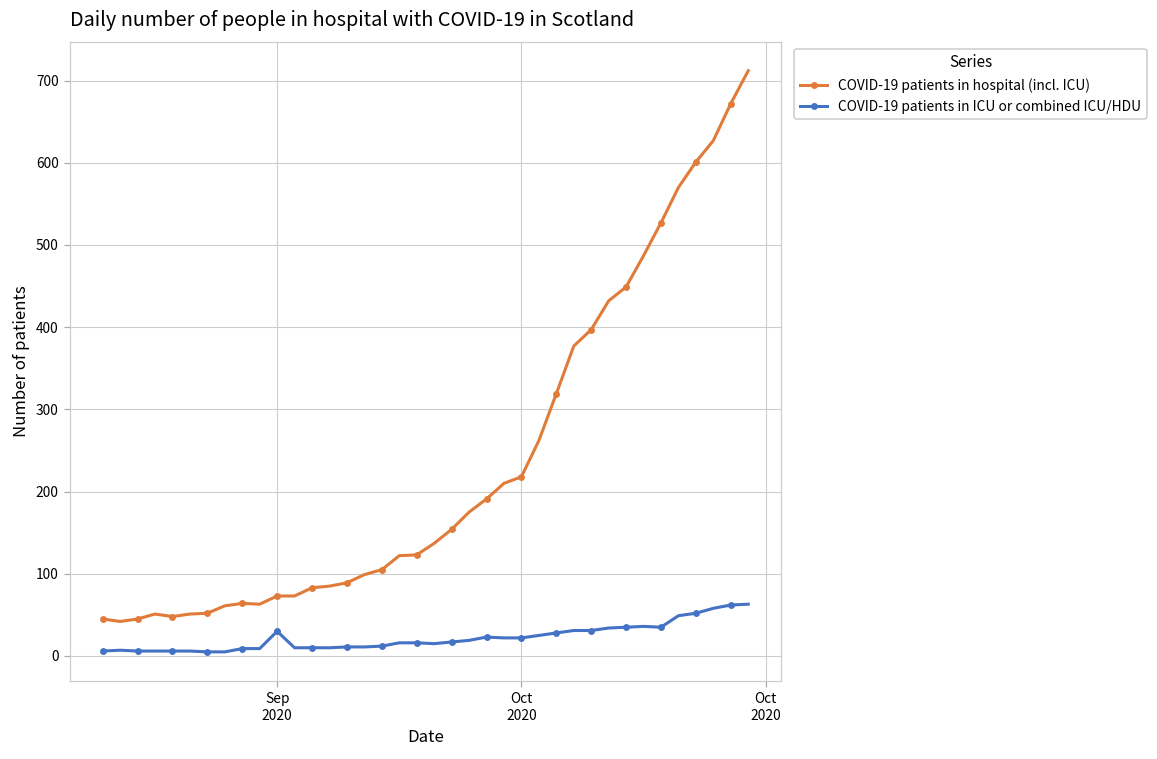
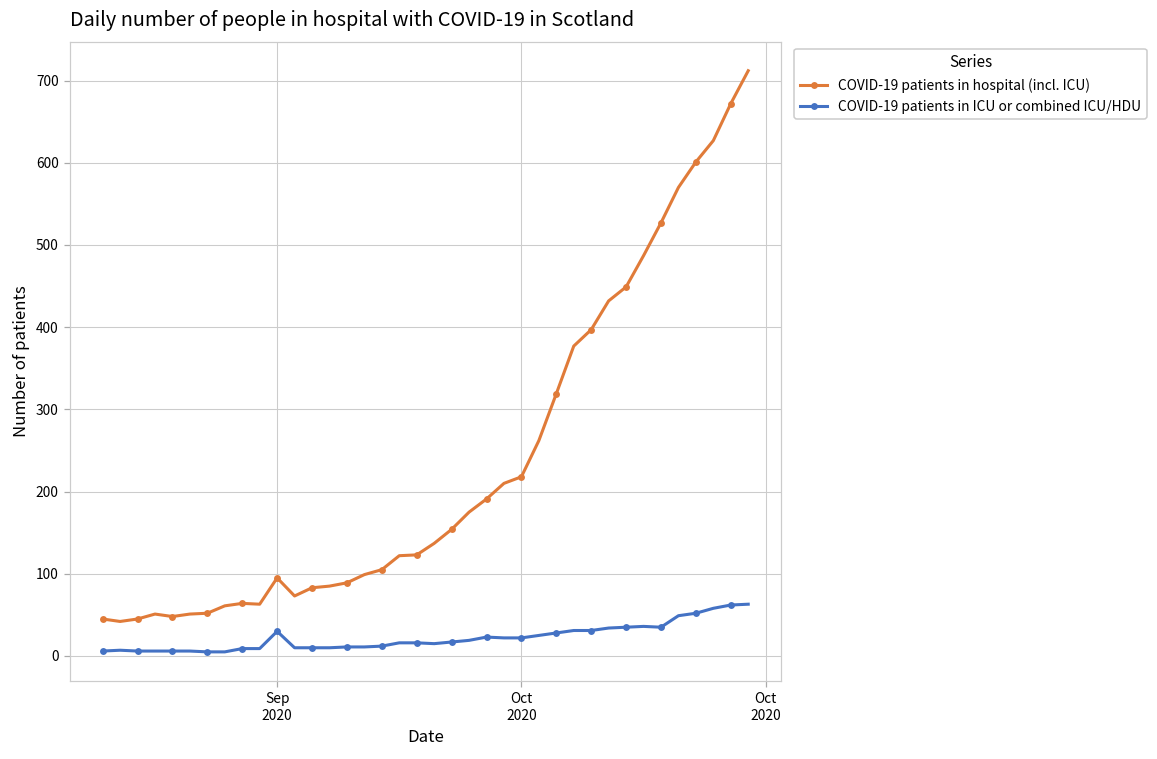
  {
    "COVID-19 patients in hospital (incl. ICU)": {
-     "Sep 2020": 70,
+     "Sep 2020": 100,
      "Oct 2020": 220
    },
    "COVID-19 patients in ICU or combined ICU/HDU": {
      "Sep 2020": 30,
      "Oct 2020": 20
    }
  }
